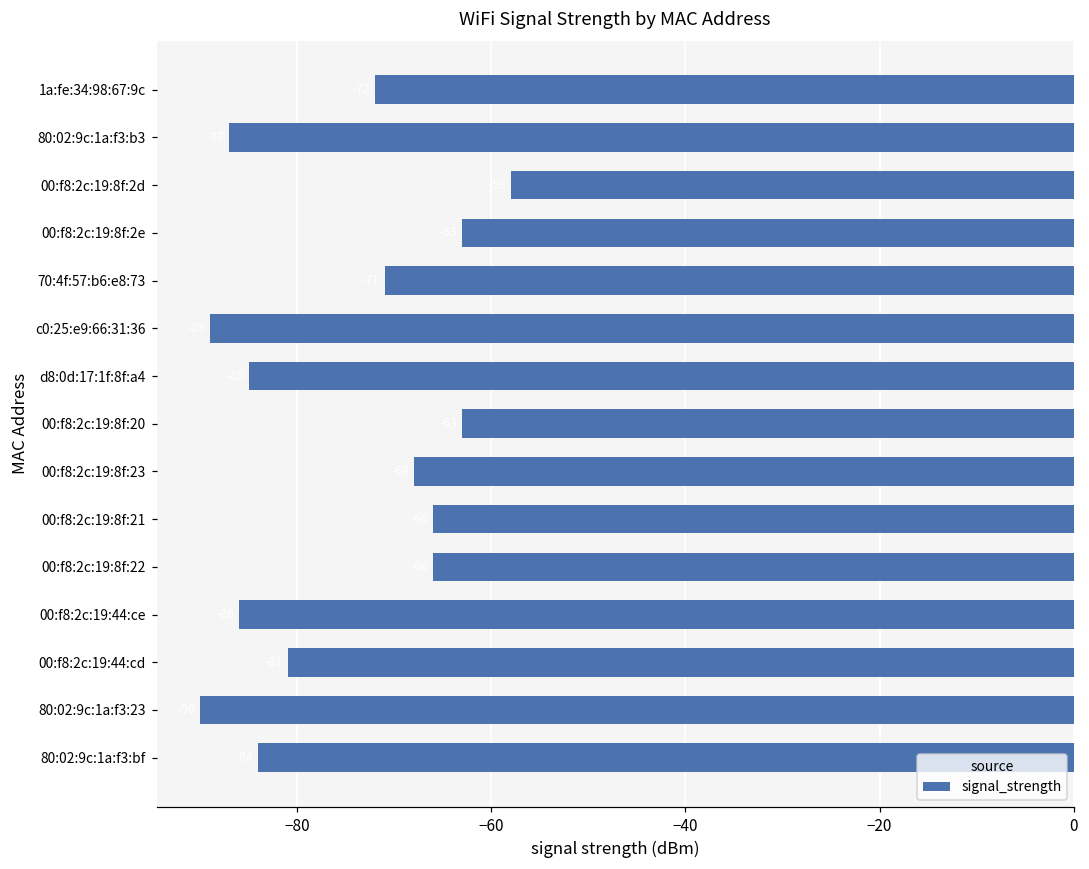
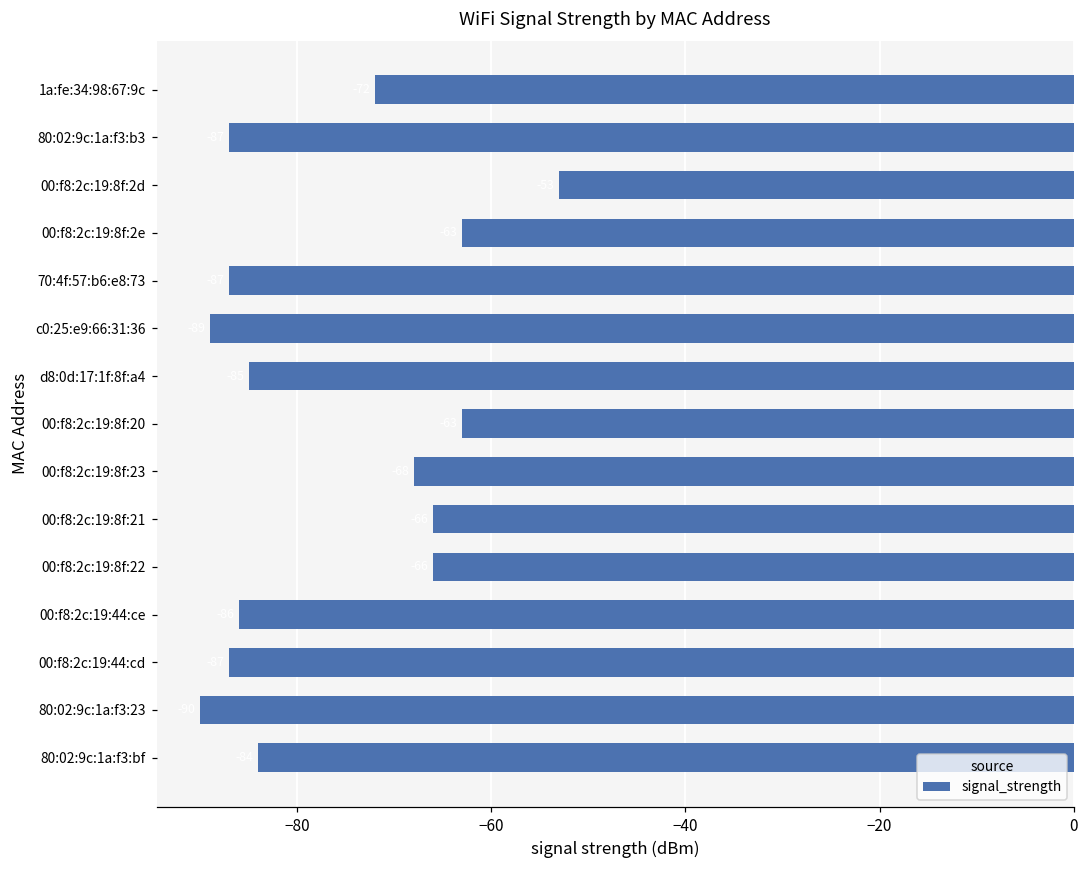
  {
    "1a:fe:34:98:67:9c": -72,
    "80:02:9c:1a:f3:b3": -87,
-   "00:f8:2c:19:8f:2d": -58,
+   "00:f8:2c:19:8f:2d": -53,
    "00:f8:2c:19:8f:2e": -63,
-   "70:4f:57:b6:e8:73": -71,
+   "70:4f:57:b6:e8:73": -87,
    "c0:25:e9:66:31:36": -89,
    "d8:0d:17:1f:8f:a4": -85,
    "00:f8:2c:19:8f:20": -63,
    "00:f8:2c:19:8f:23": -68,
    "00:f8:2c:19:8f:21": -66,
    "00:f8:2c:19:8f:22": -66,
    "00:f8:2c:19:44:ce": -86,
-   "00:f8:2c:19:44:cd": -81,
+   "00:f8:2c:19:44:cd": -87,
    "80:02:9c:1a:f3:23": -90,
    "80:02:9c:1a:f3:bf": -84
  }
